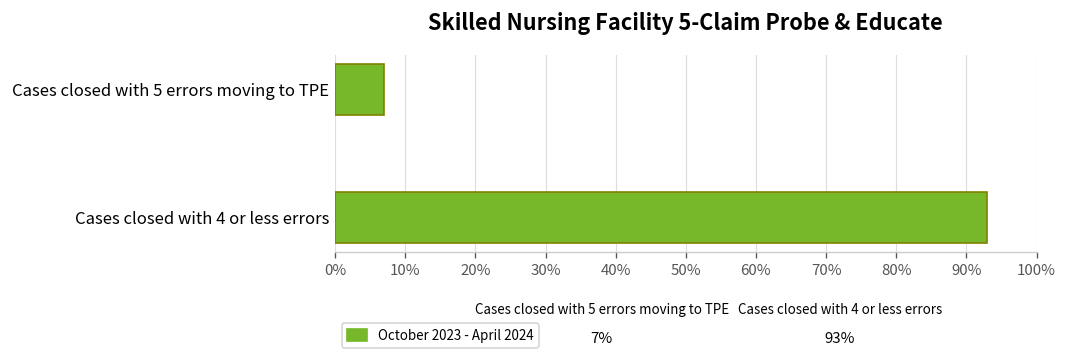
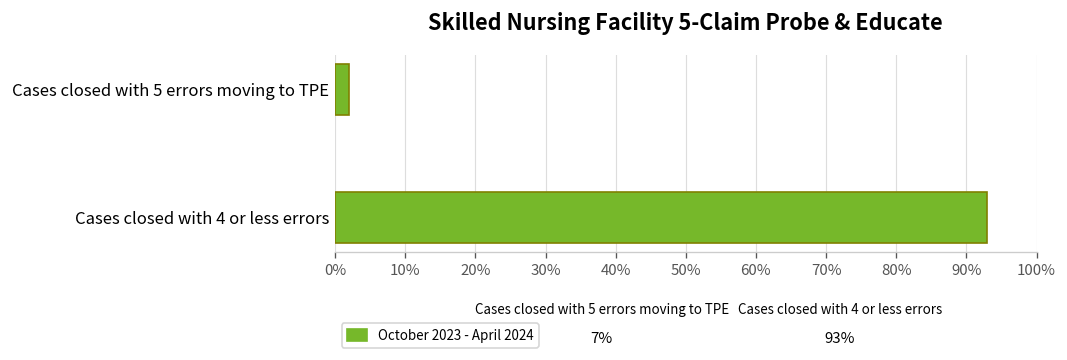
  {
-   "Cases closed with 5 errors moving to TPE": "7%",
+   "Cases closed with 5 errors moving to TPE": "2%",
    "Cases closed with 4 or less errors": "93%"
  }
